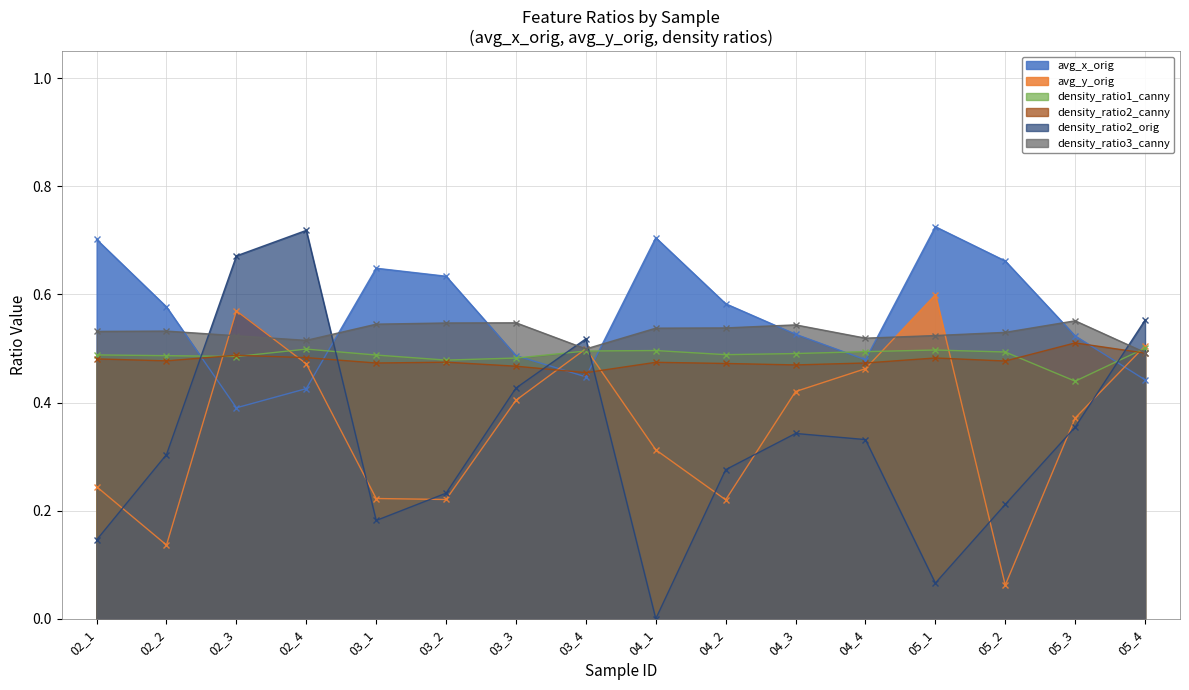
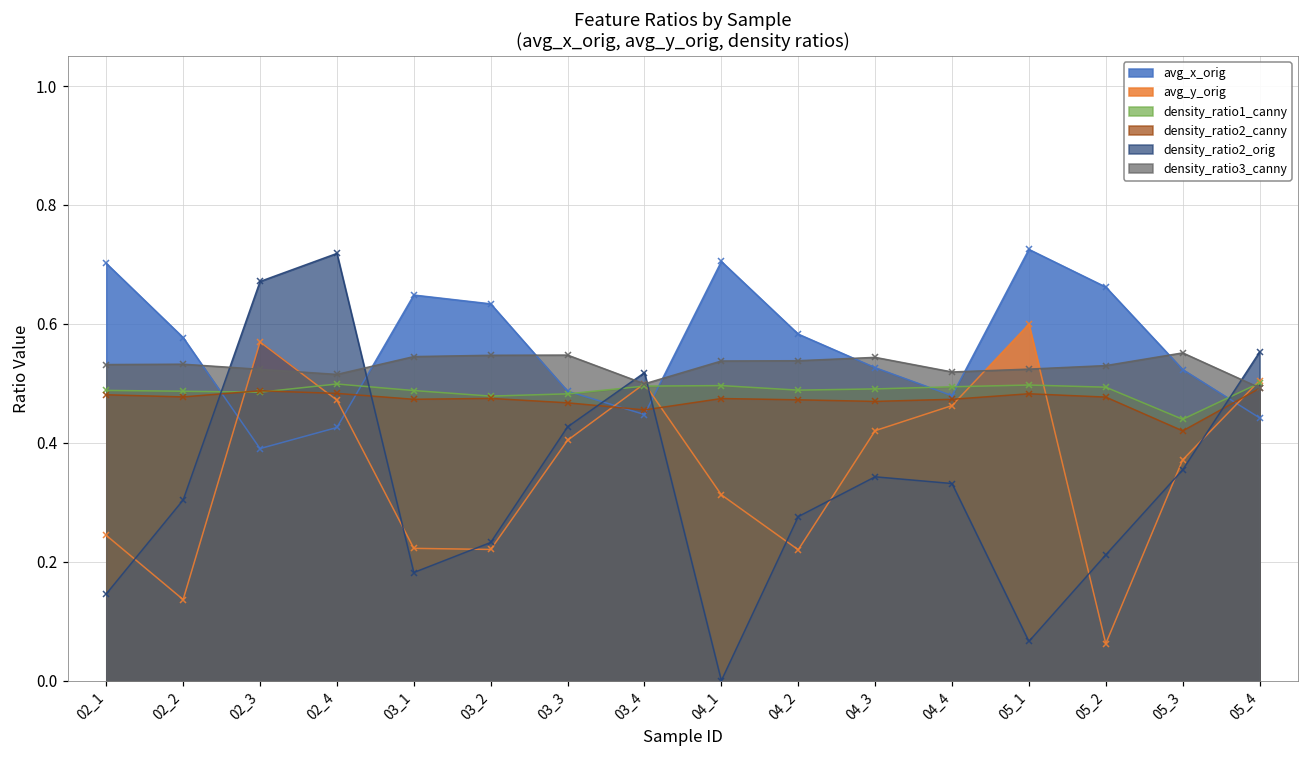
  {
    "avg_x_orig": {
      "02_1": 0.70,
      "02_2": 0.58,
      "02_3": 0.39,
      "02_4": 0.43,
      "03_1": 0.65,
      "03_2": 0.63,
      "03_4": 0.45,
      "04_1": 0.70,
      "04_2": 0.58,
      "04_3": 0.53,
      "04_4": 0.48,
      "05_1": 0.73,
      "05_2": 0.66,
      "05_3": 0.52,
      "05_4": 0.44
    },
    "avg_y_orig": {
      "02_1": 0.24,
      "02_2": 0.14,
      "02_3": 0.57,
      "02_4": 0.47,
      "03_1": 0.22,
      "03_2": 0.22,
      "03_3": 0.40,
      "04_1": 0.31,
      "04_2": 0.22,
      "04_3": 0.42,
      "04_4": 0.46,
      "05_1": 0.60,
      "05_2": 0.06,
      "05_3": 0.37
    },
    "density_ratio1_canny": {
      "02_1": 0.49,
      "02_2": 0.49,
      "02_4": 0.50,
      "03_1": 0.49,
      "04_1": 0.50,
      "04_2": 0.49,
      "04_3": 0.49,
      "04_4": 0.49,
      "05_1": 0.50,
      "05_2": 0.49,
      "05_3": 0.44
    },
    "density_ratio2_canny": {
      "02_1": 0.48,
      "02_2": 0.48,
      "02_4": 0.48,
      "03_1": 0.47,
      "03_3": 0.47,
      "03_4": 0.46,
      "04_1": 0.47,
      "04_2": 0.47,
      "04_3": 0.47,
      "04_4": 0.47,
      "05_1": 0.48,
      "05_2": 0.48,
-     "05_3": 0.51
+     "05_3": 0.42
    },
    "density_ratio2_orig": {
      "02_1": 0.15,
      "02_2": 0.30,
      "02_3": 0.67,
      "02_4": 0.72,
      "03_1": 0.18,
      "03_2": 0.23,
      "03_3": 0.43,
      "03_4": 0.52,
      "04_1": 0.00,
      "04_2": 0.28,
      "04_3": 0.34,
      "04_4": 0.33,
      "05_1": 0.07,
      "05_2": 0.21,
      "05_3": 0.35,
      "05_4": 0.55
    },
    "density_ratio3_canny": {
      "02_1": 0.53,
      "02_2": 0.53,
      "02_3": 0.52,
      "02_4": 0.52,
      "03_1": 0.54,
      "03_2": 0.55,
      "03_3": 0.55,
      "04_1": 0.54,
      "04_2": 0.54,
      "04_3": 0.54,
      "04_4": 0.52,
      "05_1": 0.52,
      "05_2": 0.53,
      "05_3": 0.55
    }
  }
